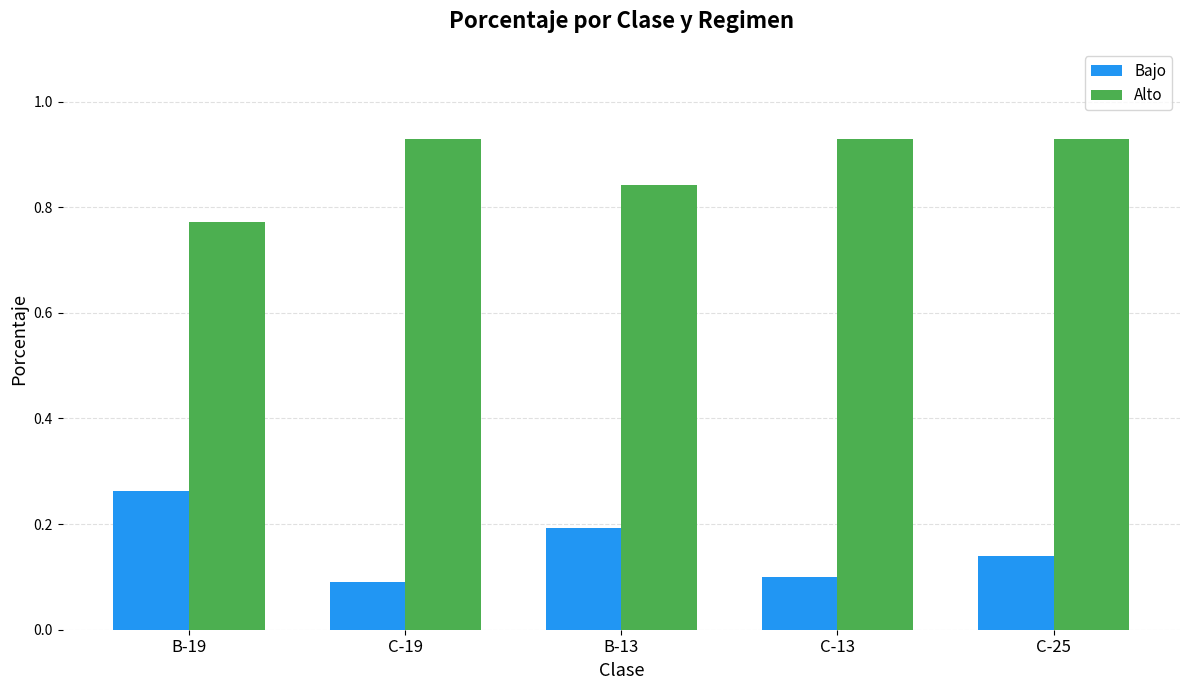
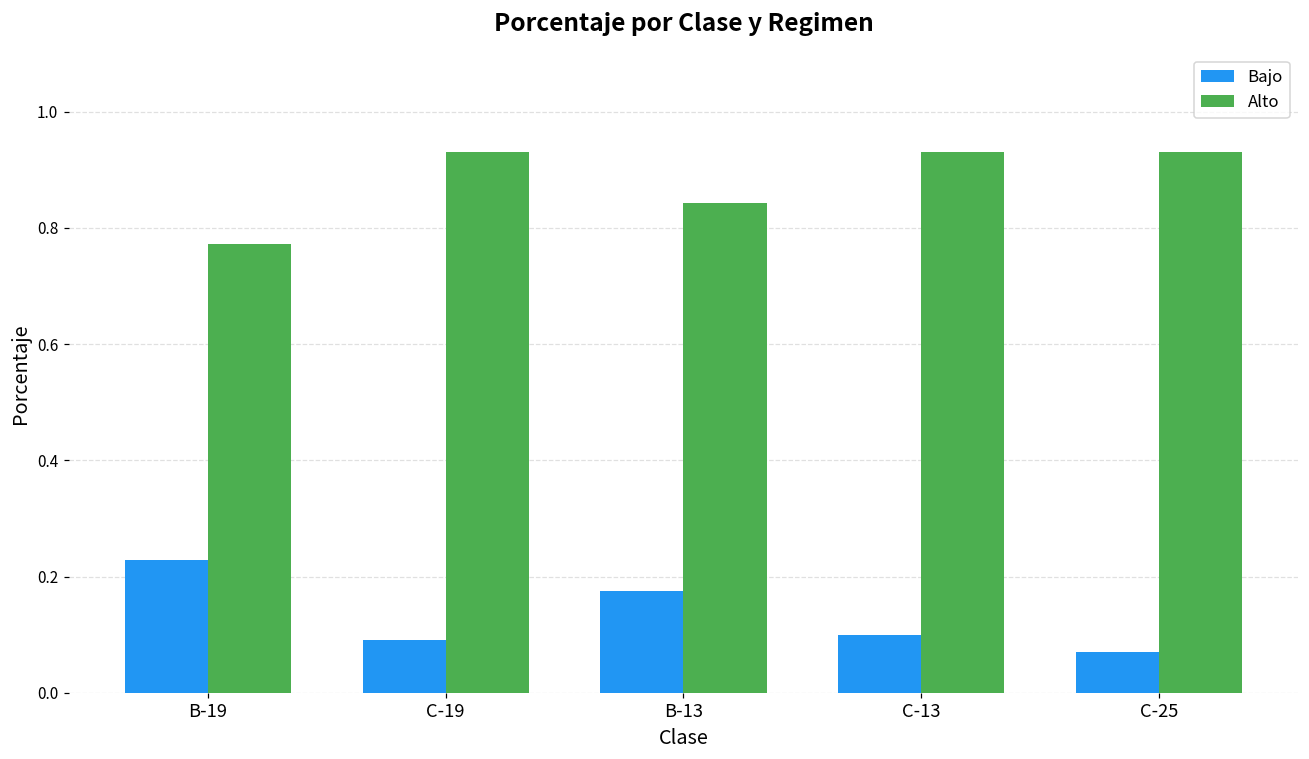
  {
    "Bajo": {
-     "B-19": 0.26,
+     "B-19": 0.23,
      "C-19": 0.09,
-     "B-13": 0.19,
+     "B-13": 0.18,
      "C-13": 0.10,
-     "C-25": 0.14
+     "C-25": 0.07
    },
    "Alto": {
      "B-19": 0.77,
      "C-19": 0.93,
      "B-13": 0.84,
      "C-13": 0.93,
      "C-25": 0.93
    }
  }
